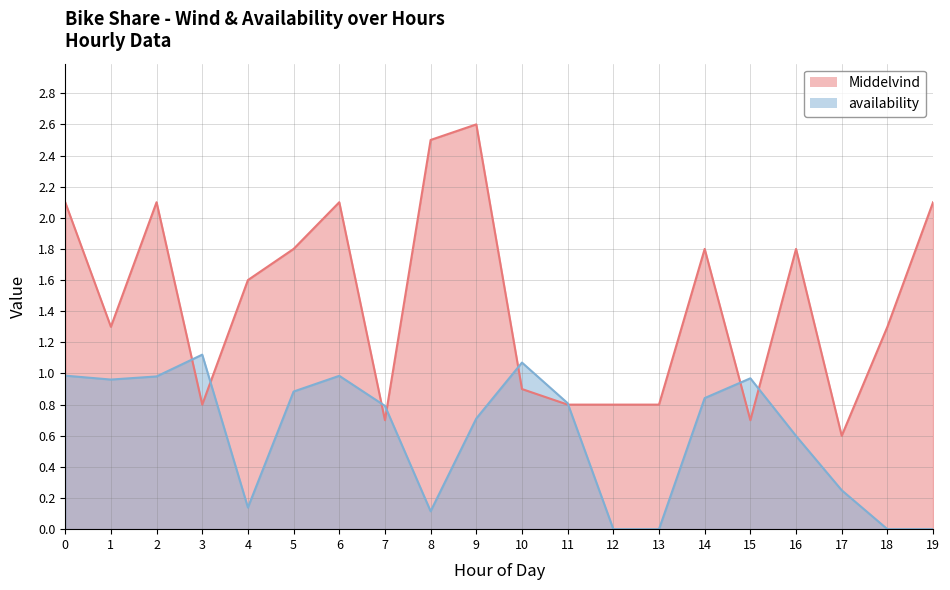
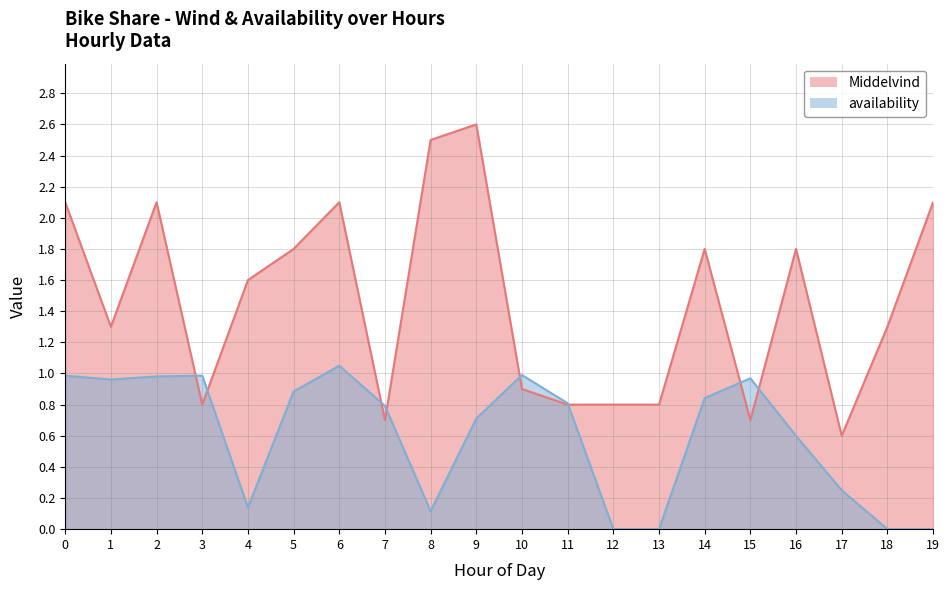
  {
    "Middelvind": {
      "0": 2.10,
      "1": 1.30,
      "2": 2.10,
      "3": 0.80,
      "4": 1.60,
      "5": 1.80,
      "6": 2.10,
      "7": 0.70,
      "8": 2.50,
      "9": 2.60,
      "10": 0.90,
      "12": 0.80,
      "13": 0.80,
      "14": 1.80,
      "15": 0.70,
      "16": 1.80,
      "17": 0.60,
      "18": 1.30,
      "19": 2.10
    },
    "availability": {
      "0": 0.99,
      "1": 0.96,
      "2": 0.98,
-     "3": 1.12,
+     "3": 0.99,
      "4": 0.14,
      "5": 0.88,
-     "6": 0.99,
+     "6": 1.05,
      "7": 0.79,
      "8": 0.12,
      "9": 0.71,
-     "10": 1.07,
+     "10": 0.99,
      "12": 0.00,
      "13": 0.00,
      "14": 0.84,
      "15": 0.97,
      "16": 0.60,
      "17": 0.25,
      "18": 0.00,
      "19": 0.00
    }
  }
